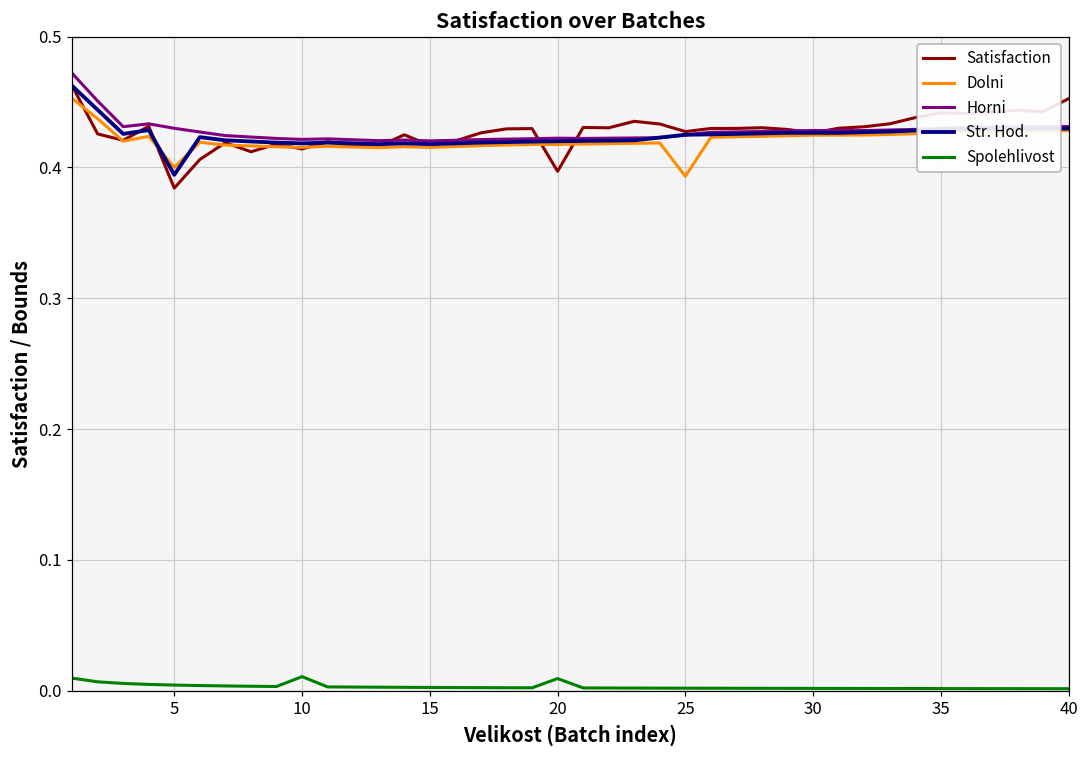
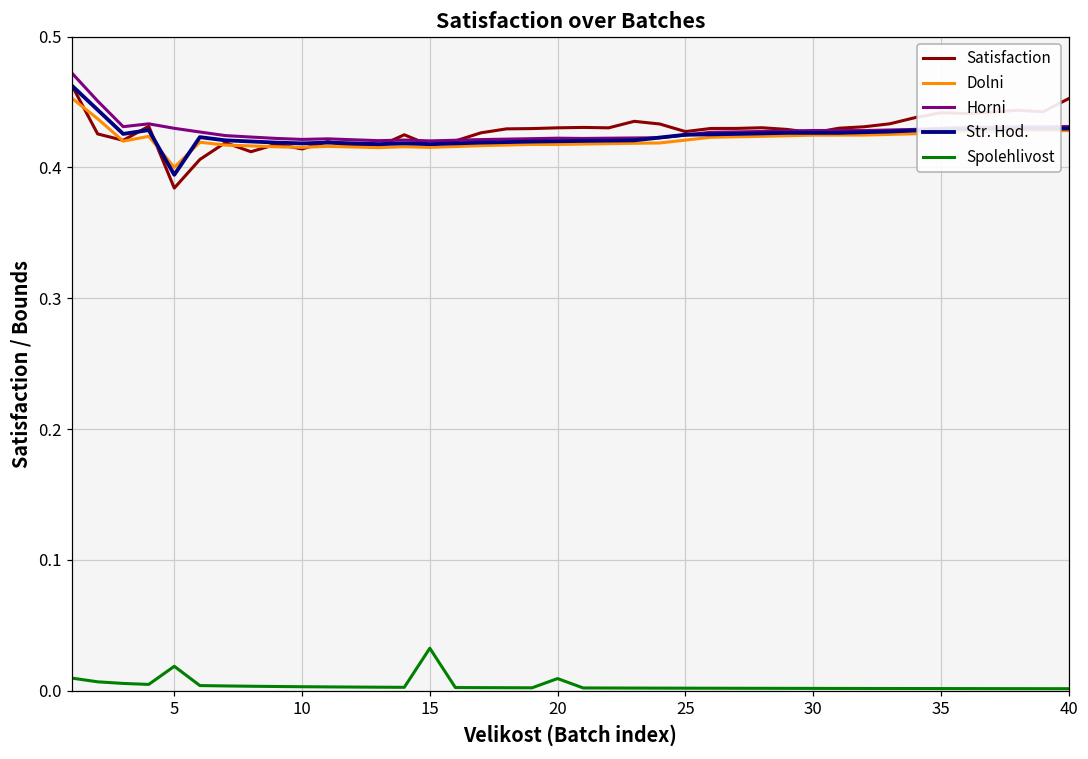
  {
    "Satisfaction": {
      "5": 0.384,
-     "20": 0.397,
+     "20": 0.430,
      "25": 0.427,
      "40": 0.453
    },
    "Dolni": {
      "5": 0.400,
      "20": 0.418,
-     "25": 0.393
+     "25": 0.421
    },
    "Horni": {
      "5": 0.430,
      "10": 0.421,
      "15": 0.420,
      "20": 0.422
    },
    "Str. Hod.": {
      "5": 0.394,
      "10": 0.418,
      "20": 0.420
    },
    "Spolehlivost": {
-     "5": 0.004,
-     "10": 0.011,
-     "15": 0.002,
+     "5": 0.019,
+     "10": 0.003,
+     "15": 0.032,
      "20": 0.009,
      "25": 0.002,
      "30": 0.002,
      "35": 0.002,
      "40": 0.002
    }
  }
